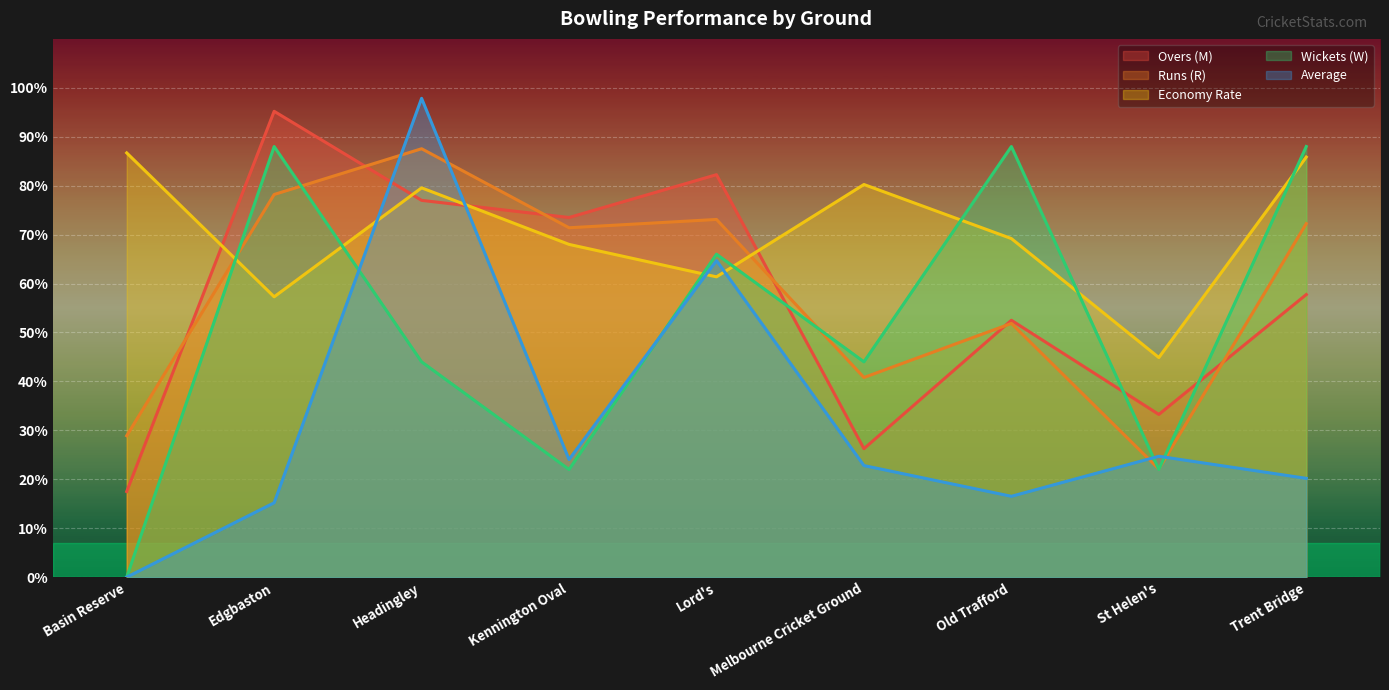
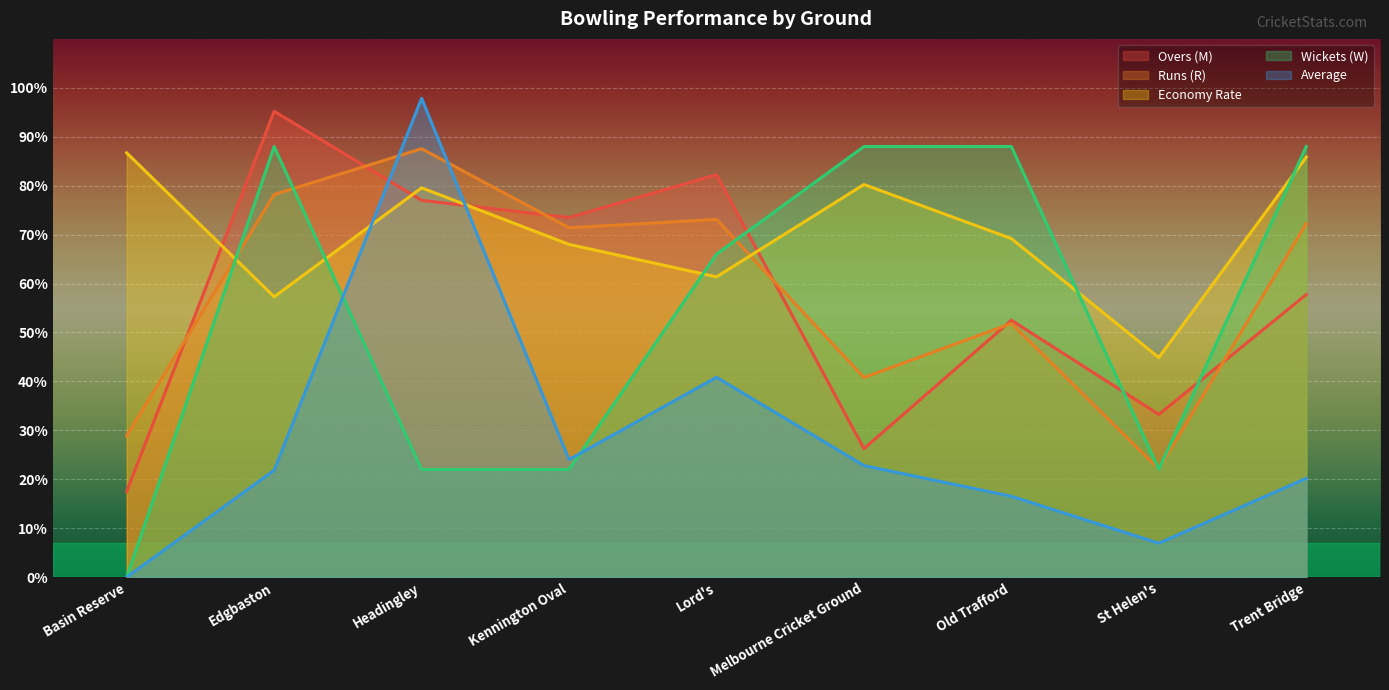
  {
    "Wickets (W)": {
      "Edgbaston": "88%",
-     "Headingley": "44%",
+     "Headingley": "22%",
      "Kennington Oval": "22%",
      "Lord's": "66%",
-     "Melbourne Cricket Ground": "44%",
+     "Melbourne Cricket Ground": "88%",
      "Old Trafford": "88%",
      "Trent Bridge": "88%"
    },
    "Average": {
-     "Edgbaston": "15%",
+     "Edgbaston": "22%",
      "Headingley": "98%",
      "Kennington Oval": "24%",
-     "Lord's": "65%",
+     "Lord's": "41%",
      "Melbourne Cricket Ground": "23%",
      "Old Trafford": "17%",
-     "St Helen's": "25%",
+     "St Helen's": "7%",
      "Trent Bridge": "20%"
    }
  }
